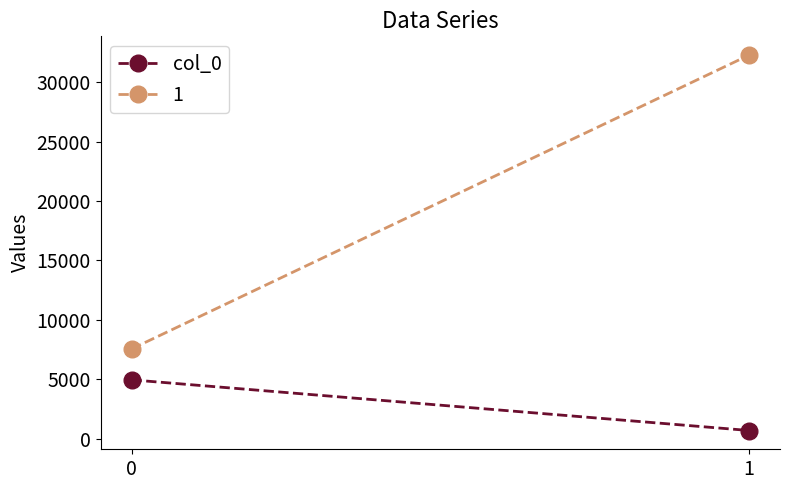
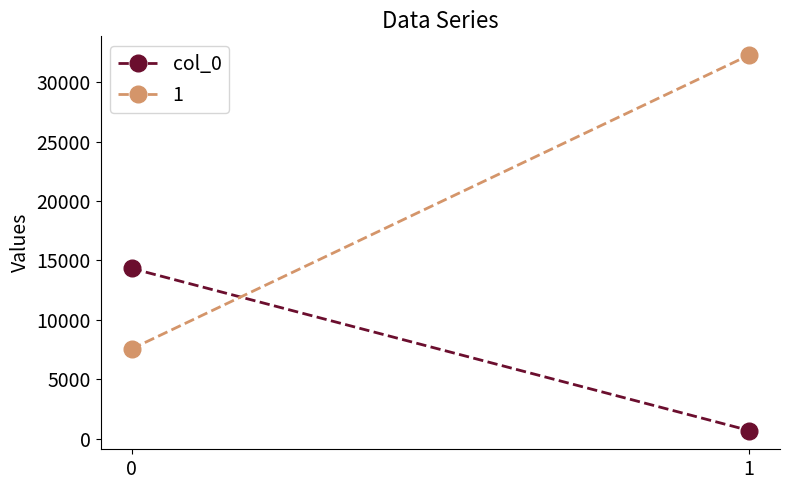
  {
    "col_0": {
-     "0": 5000,
+     "0": 14300,
      "1": 700
    },
    "1": {
      "0": 7600,
      "1": 32300
    }
  }
